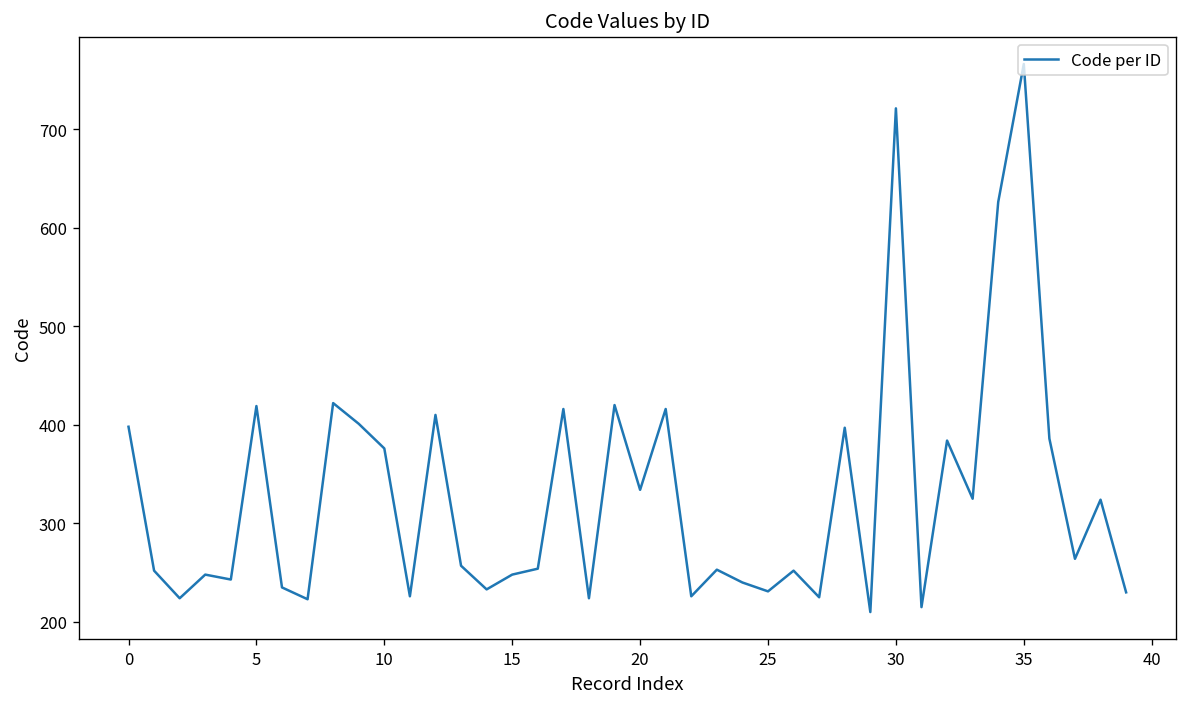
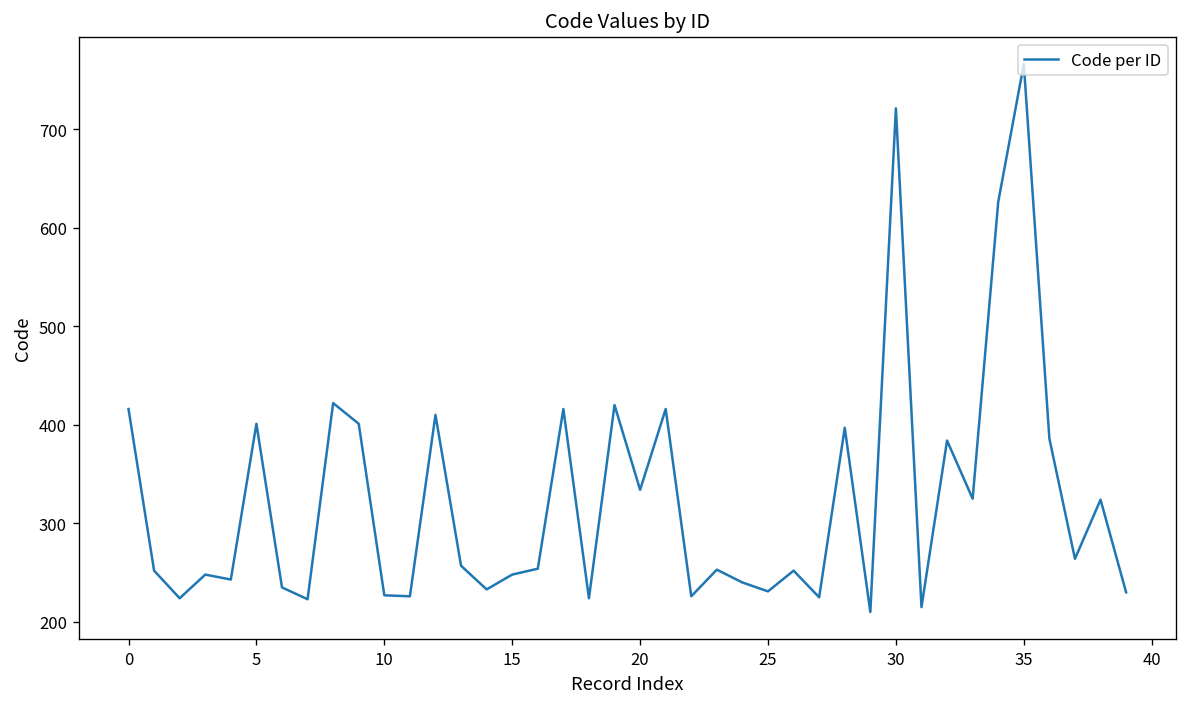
  {
-   "0": 400,
-   "5": 420,
-   "10": 380,
+   "0": 420,
+   "5": 400,
+   "10": 230,
    "15": 250,
    "20": 330,
    "25": 230,
    "30": 720
  }
